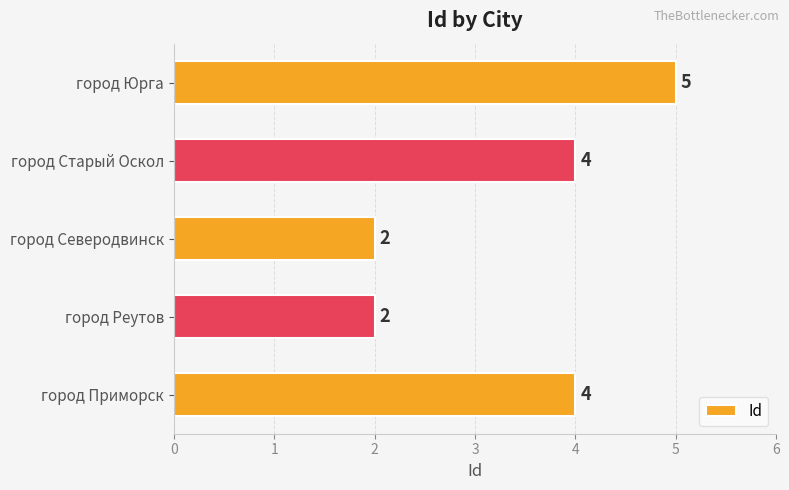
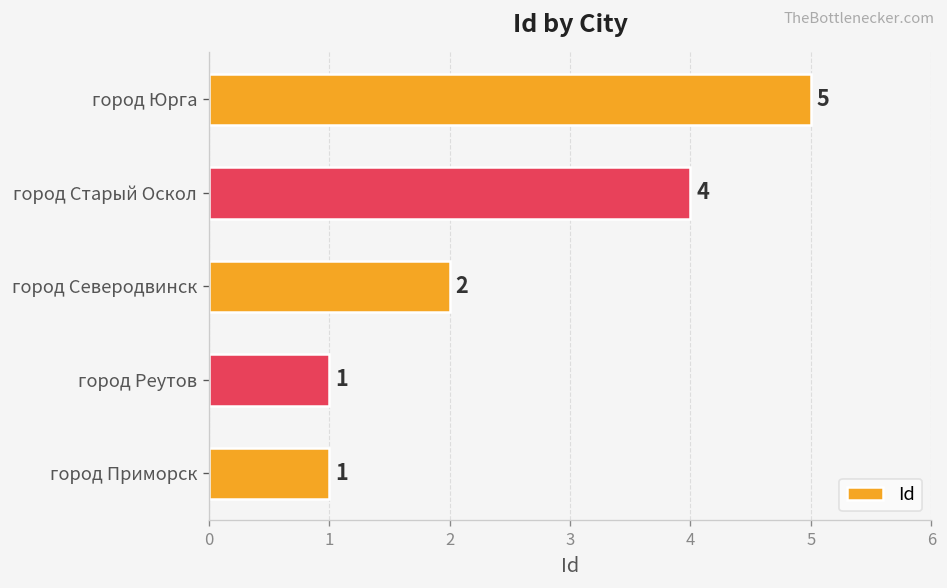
  {
    "город Юрга": 5,
    "город Старый Оскол": 4,
    "город Северодвинск": 2,
-   "город Реутов": 2,
-   "город Приморск": 4
+   "город Реутов": 1,
+   "город Приморск": 1
  }
